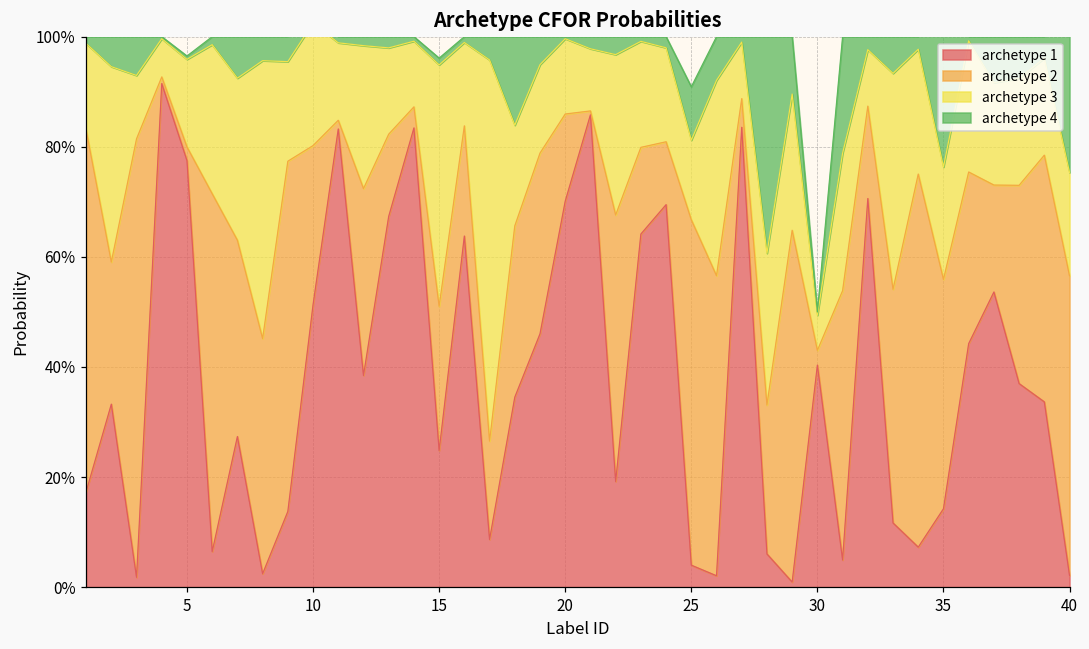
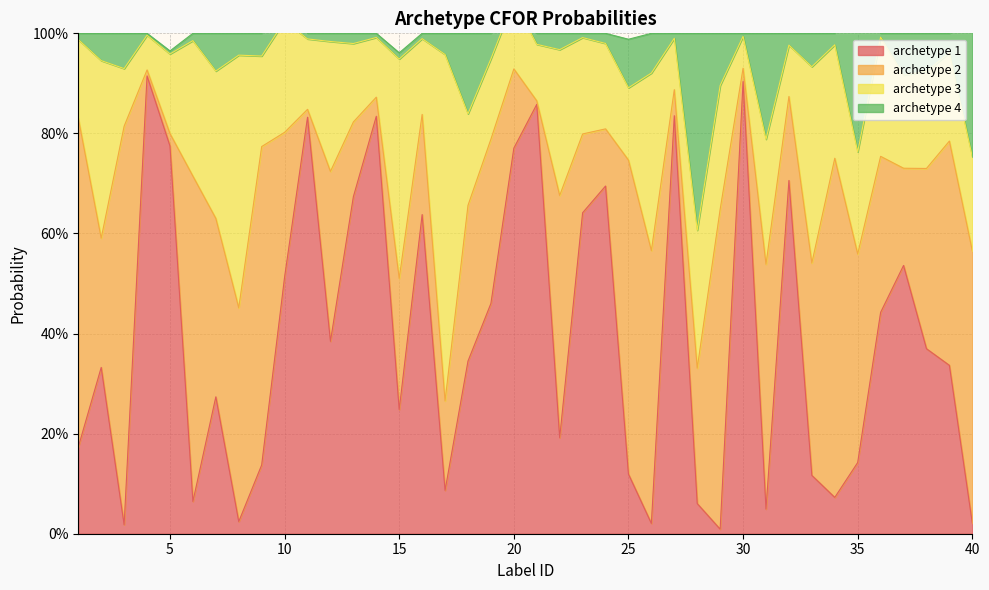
  {
    "archetype 1": {
      "5": "77%",
      "10": "51%",
      "15": "25%",
-     "20": "70%",
-     "25": "4%",
-     "30": "40%",
+     "20": "77%",
+     "25": "12%",
+     "30": "90%",
      "35": "14%",
      "40": "2%"
    },
    "archetype 2": {
      "5": "2%",
      "10": "29%",
      "15": "26%",
      "20": "16%",
      "25": "63%",
      "30": "3%",
      "35": "42%",
      "40": "54%"
    },
    "archetype 3": {
      "5": "16%",
      "15": "44%",
      "25": "14%",
      "30": "6%",
      "35": "20%",
      "40": "19%"
    },
    "archetype 4": {
      "5": "1%",
      "15": "1%",
      "25": "10%",
      "30": "1%"
    }
  }
